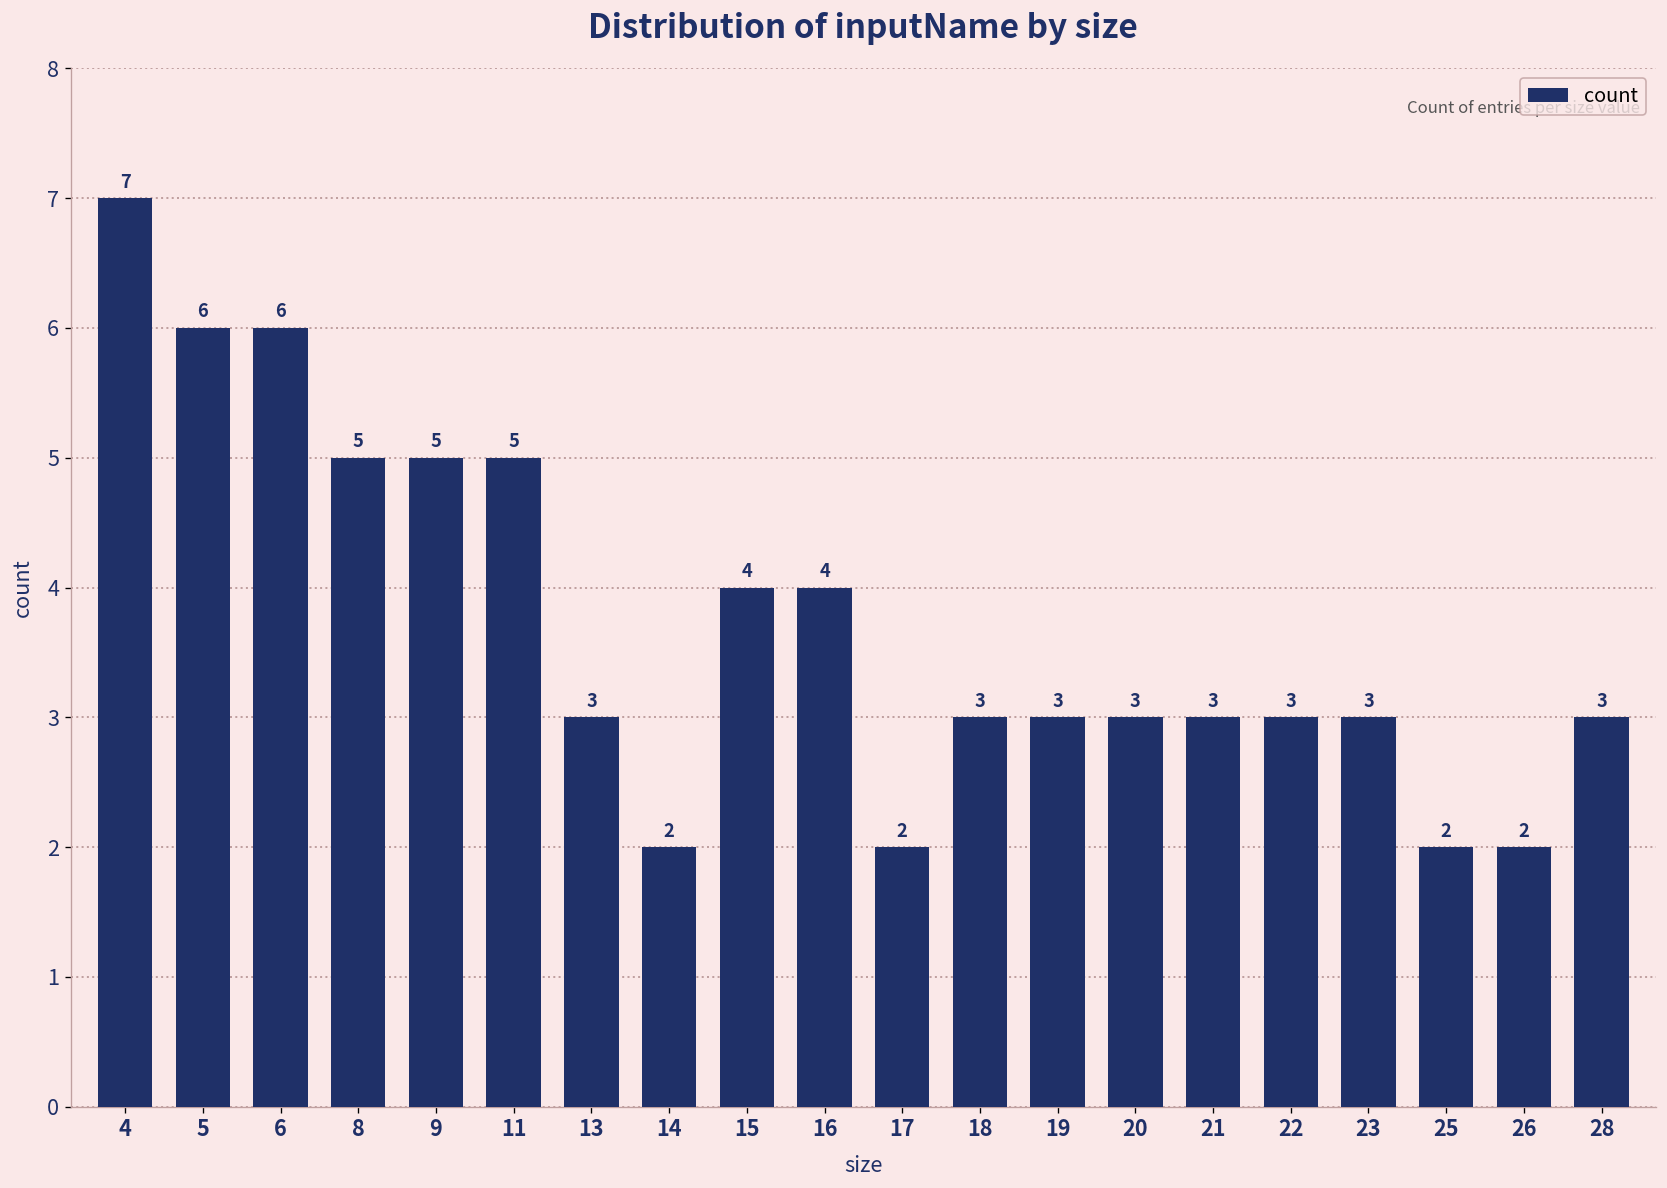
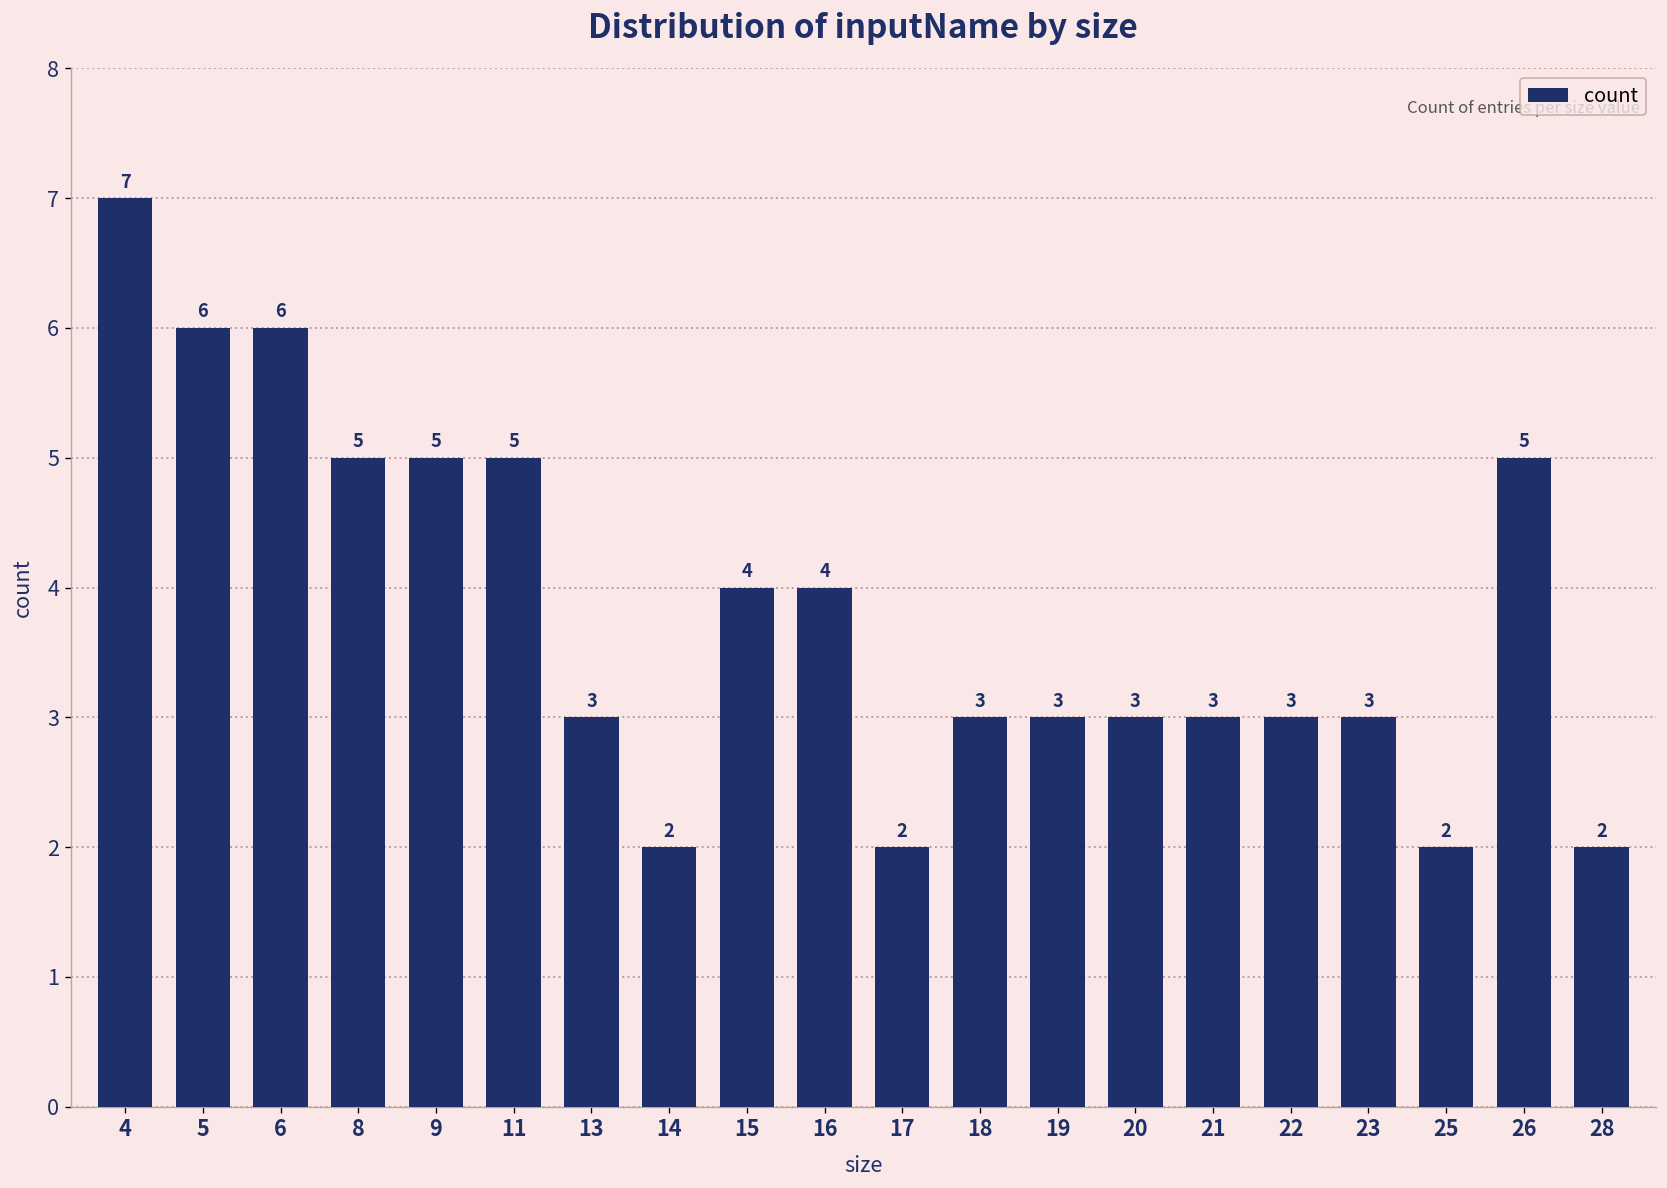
  {
    "4": 7,
    "5": 6,
    "6": 6,
    "8": 5,
    "9": 5,
    "11": 5,
    "13": 3,
    "14": 2,
    "15": 4,
    "16": 4,
    "17": 2,
    "18": 3,
    "19": 3,
    "20": 3,
    "21": 3,
    "22": 3,
    "23": 3,
    "25": 2,
-   "26": 2,
-   "28": 3
+   "26": 5,
+   "28": 2
  }
